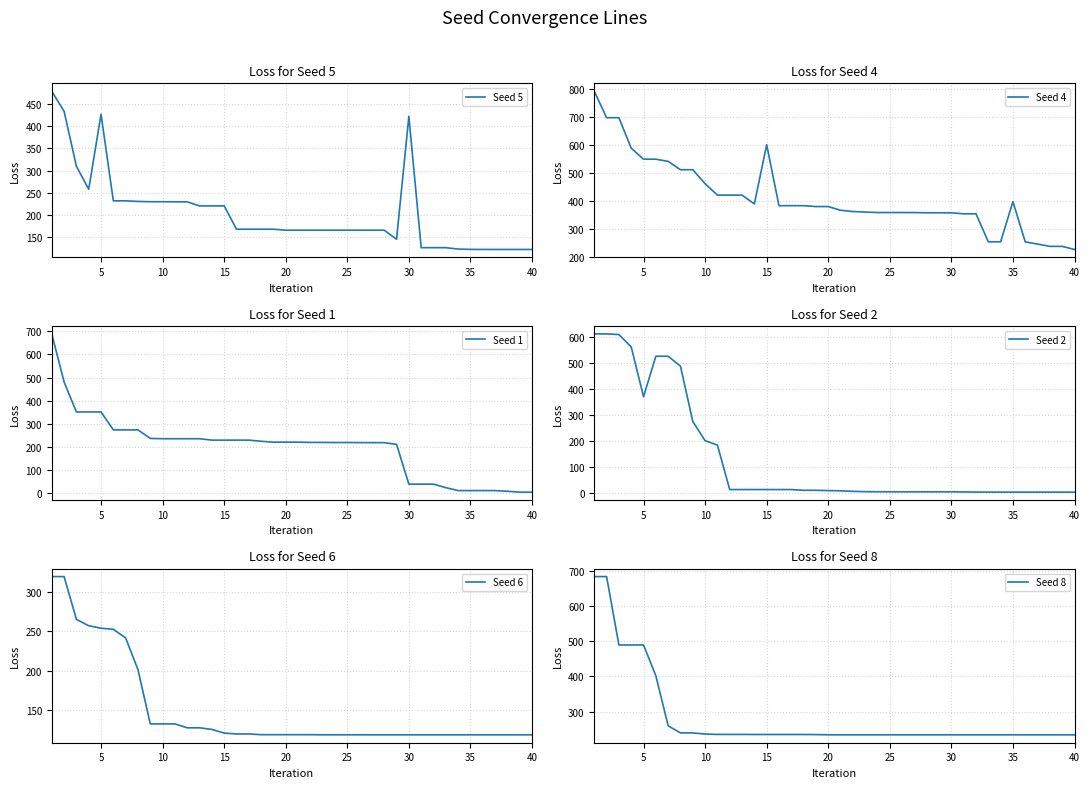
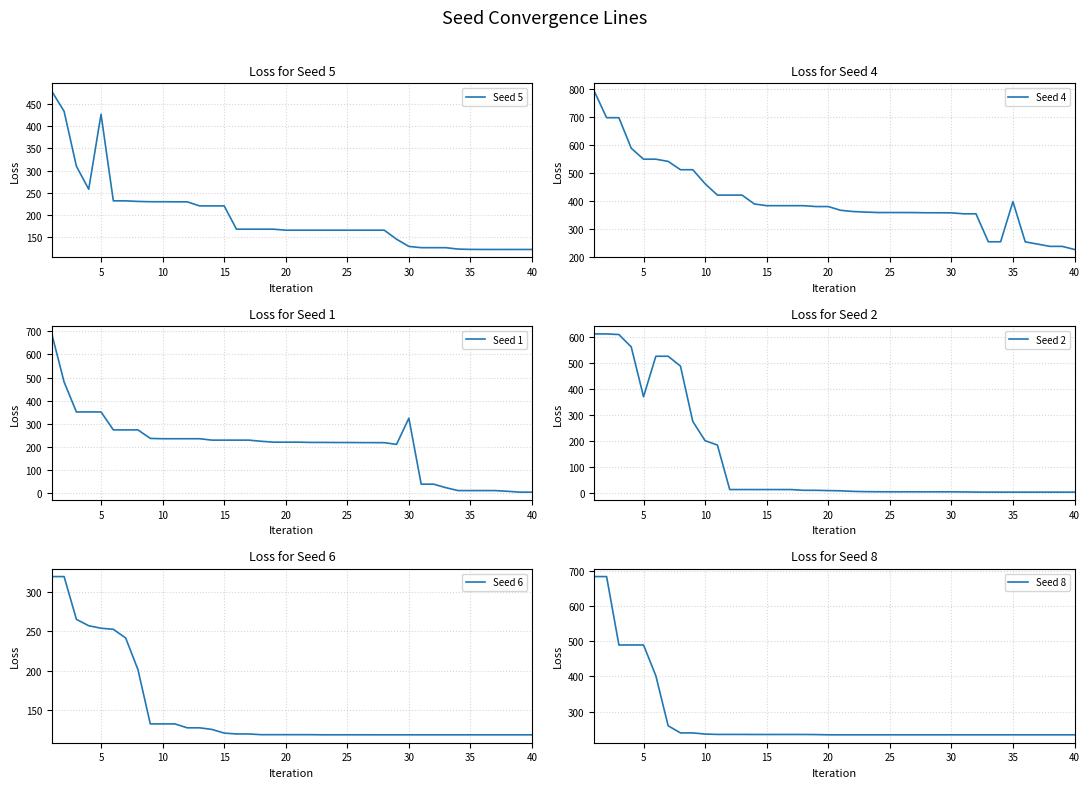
  {
    "Loss for Seed 5": {
      "5": 430,
      "10": 230,
      "15": 220,
      "20": 170,
      "25": 170,
-     "30": 420,
+     "30": 130,
      "35": 120,
      "40": 120
    },
    "Loss for Seed 4": {
      "5": 550,
      "10": 460,
-     "15": 600,
+     "15": 380,
      "20": 380,
      "25": 360,
      "30": 360,
      "35": 400,
      "40": 230
    },
    "Loss for Seed 1": {
      "5": 350,
      "10": 240,
      "15": 230,
      "20": 220,
      "25": 220,
-     "30": 40,
+     "30": 320,
      "35": 10,
      "40": 0
    },
    "Loss for Seed 2": {
      "5": 370,
      "10": 200,
      "15": 10,
      "20": 10,
      "25": 10,
      "30": 10,
      "35": 0,
      "40": 0
    },
    "Loss for Seed 6": {
      "5": 250,
      "10": 130,
      "15": 120,
      "20": 120,
      "25": 120,
      "30": 120,
      "35": 120,
      "40": 120
    },
    "Loss for Seed 8": {
      "5": 490,
      "10": 240,
      "15": 230,
      "20": 230,
      "25": 230,
      "30": 230,
      "35": 230,
      "40": 230
    }
  }
